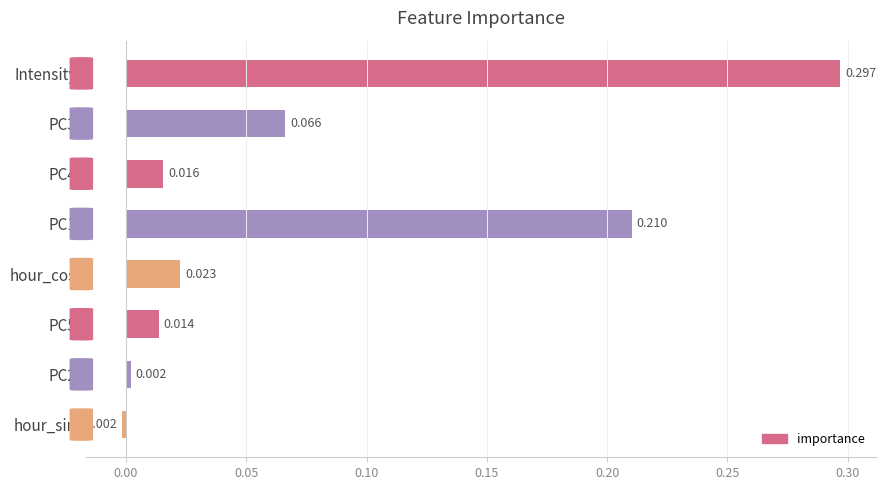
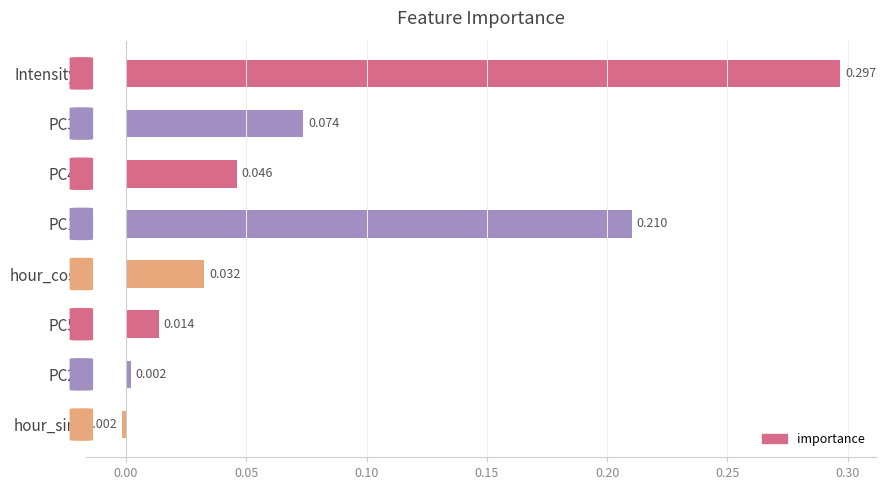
  {
    "Intensity": 0.297,
-   "PC3": 0.066,
-   "PC4": 0.016,
+   "PC3": 0.074,
+   "PC4": 0.046,
    "PC1": 0.210,
-   "hour_cos": 0.023,
+   "hour_cos": 0.032,
    "PC5": 0.014,
    "PC2": 0.002
  }
